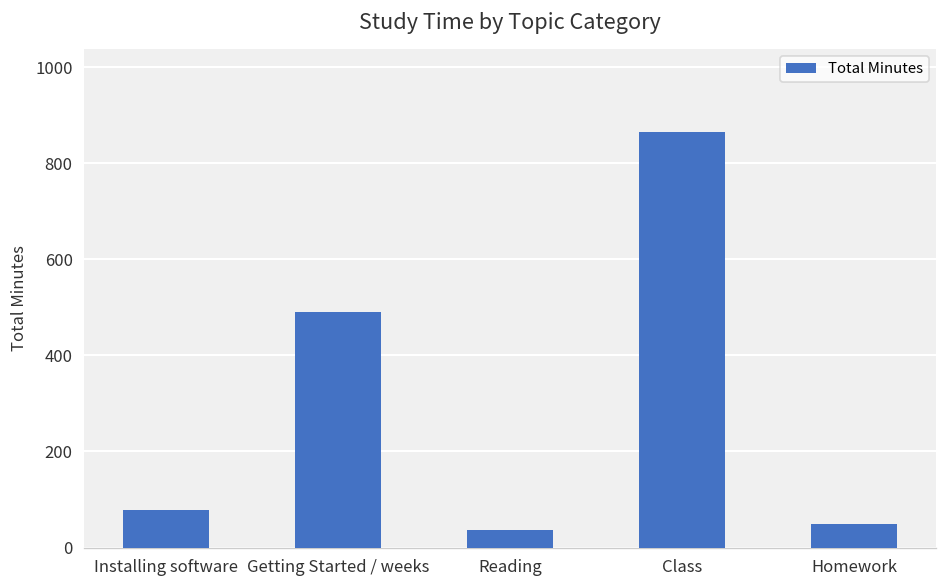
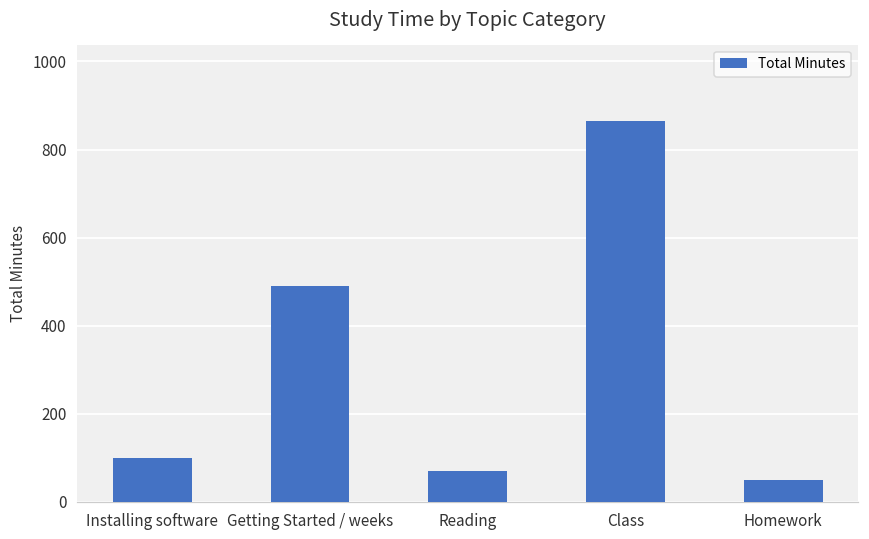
  {
-   "Installing software": 80,
+   "Installing software": 100,
    "Getting Started / weeks": 490,
-   "Reading": 40,
+   "Reading": 70,
    "Class": 870,
    "Homework": 50
  }
